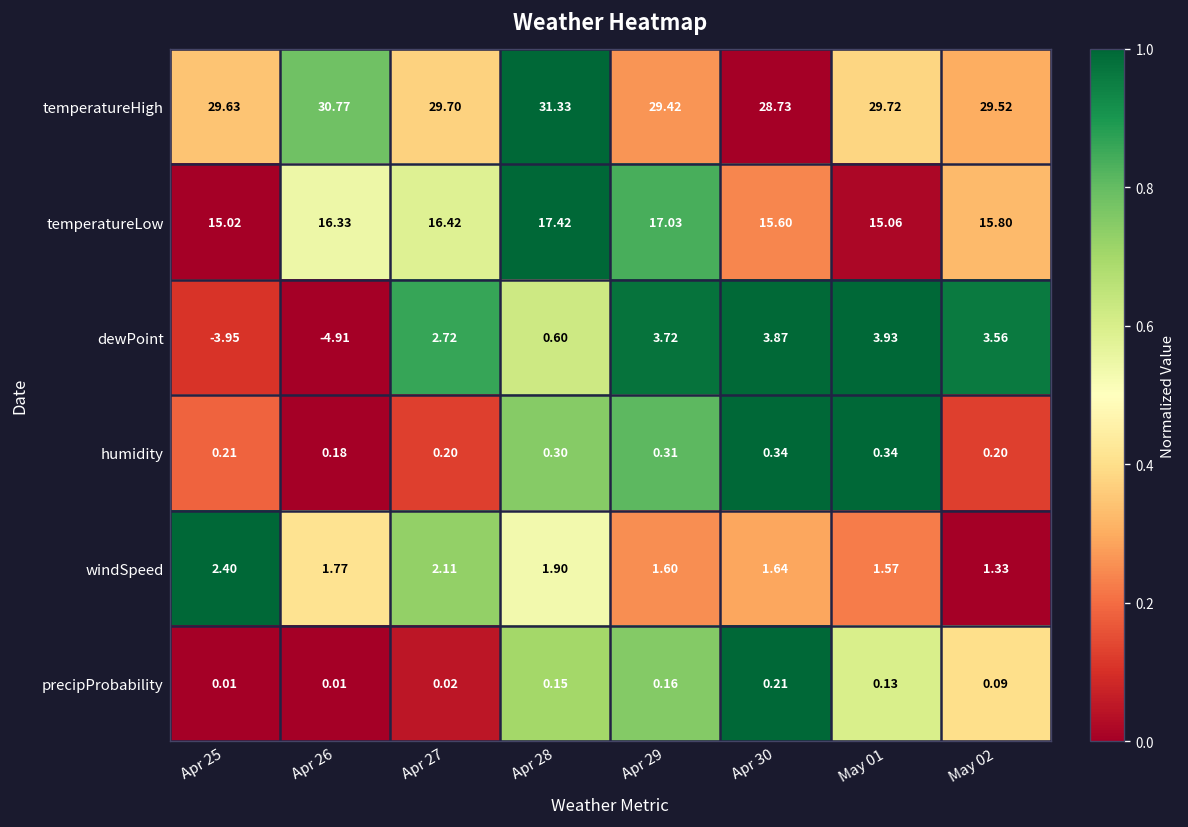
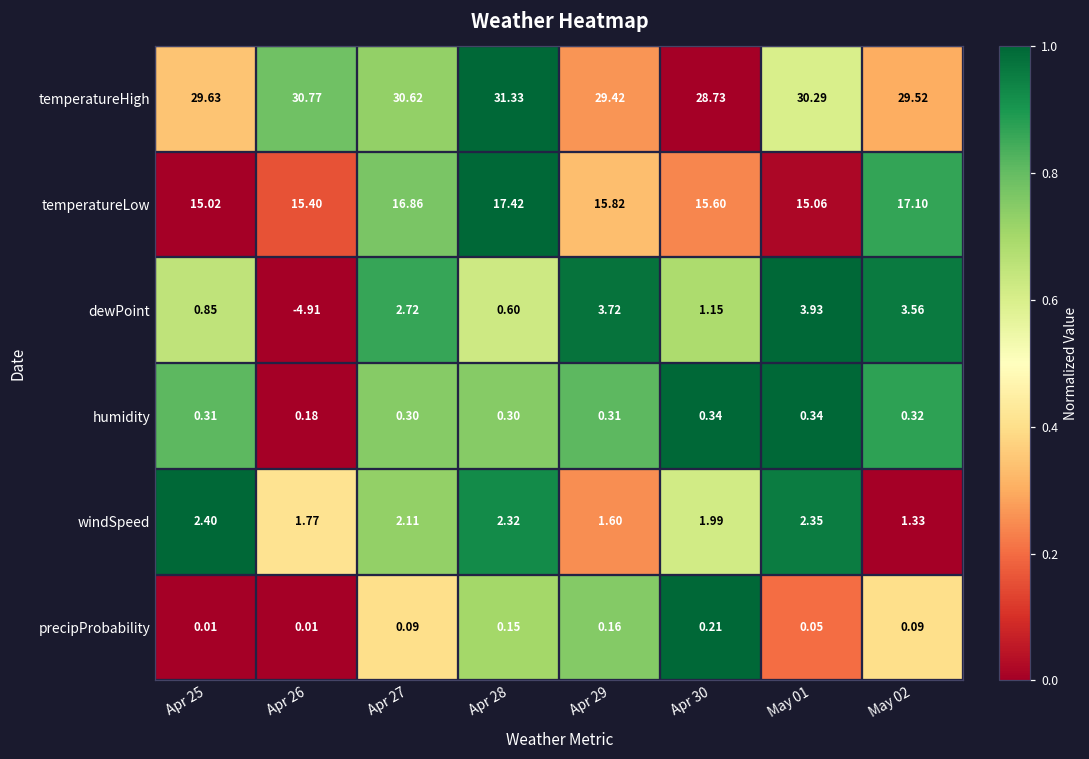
  {
    "temperatureHigh": {
      "Apr 25": 29.63,
      "Apr 26": 30.77,
-     "Apr 27": 29.70,
+     "Apr 27": 30.62,
      "Apr 28": 31.33,
      "Apr 29": 29.42,
      "Apr 30": 28.73,
-     "May 01": 29.72,
+     "May 01": 30.29,
      "May 02": 29.52
    },
    "temperatureLow": {
      "Apr 25": 15.02,
-     "Apr 26": 16.33,
-     "Apr 27": 16.42,
+     "Apr 26": 15.40,
+     "Apr 27": 16.86,
      "Apr 28": 17.42,
-     "Apr 29": 17.03,
+     "Apr 29": 15.82,
      "Apr 30": 15.60,
      "May 01": 15.06,
-     "May 02": 15.80
+     "May 02": 17.10
    },
    "dewPoint": {
-     "Apr 25": -3.95,
+     "Apr 25": 0.85,
      "Apr 26": -4.91,
      "Apr 27": 2.72,
      "Apr 28": 0.60,
      "Apr 29": 3.72,
-     "Apr 30": 3.87,
+     "Apr 30": 1.15,
      "May 01": 3.93,
      "May 02": 3.56
    },
    "humidity": {
-     "Apr 25": 0.21,
+     "Apr 25": 0.31,
      "Apr 26": 0.18,
-     "Apr 27": 0.20,
+     "Apr 27": 0.30,
      "Apr 28": 0.30,
      "Apr 29": 0.31,
      "Apr 30": 0.34,
      "May 01": 0.34,
-     "May 02": 0.20
+     "May 02": 0.32
    },
    "windSpeed": {
      "Apr 25": 2.40,
      "Apr 26": 1.77,
      "Apr 27": 2.11,
-     "Apr 28": 1.90,
+     "Apr 28": 2.32,
      "Apr 29": 1.60,
-     "Apr 30": 1.64,
-     "May 01": 1.57,
+     "Apr 30": 1.99,
+     "May 01": 2.35,
      "May 02": 1.33
    },
    "precipProbability": {
      "Apr 25": 0.01,
      "Apr 26": 0.01,
-     "Apr 27": 0.02,
+     "Apr 27": 0.09,
      "Apr 28": 0.15,
      "Apr 29": 0.16,
      "Apr 30": 0.21,
-     "May 01": 0.13,
+     "May 01": 0.05,
      "May 02": 0.09
    }
  }
